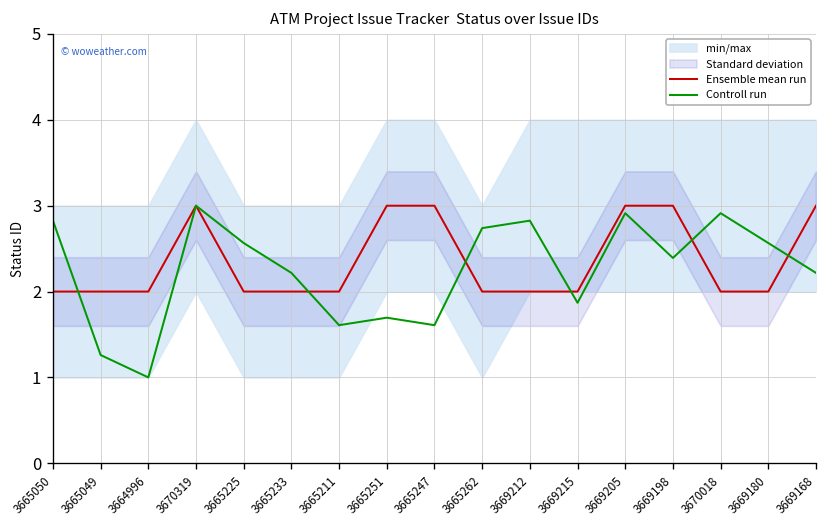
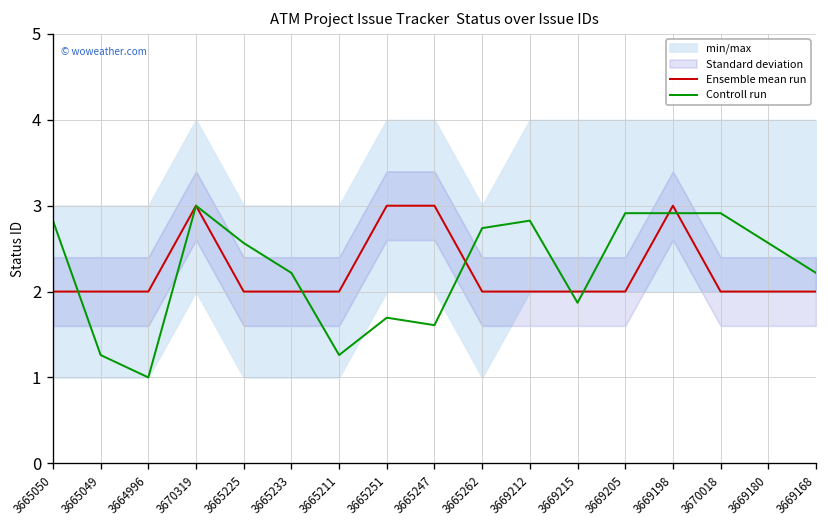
  {
    "Ensemble mean run": {
      "3665050": 2,
      "3665049": 2,
      "3664996": 2,
      "3665225": 2,
      "3665233": 2,
      "3665211": 2,
      "3665251": 3,
      "3665247": 3,
      "3665262": 2,
      "3669212": 2,
      "3669215": 2,
-     "3669205": 3,
+     "3669205": 2,
      "3669198": 3,
      "3670018": 2,
      "3669180": 2,
-     "3669168": 3
+     "3669168": 2
    },
    "Controll run": {
      "3665050": 2.8,
      "3665049": 1.3,
      "3664996": 1.0,
      "3665225": 2.6,
      "3665233": 2.2,
-     "3665211": 1.6,
+     "3665211": 1.3,
      "3665251": 1.7,
      "3665247": 1.6,
      "3665262": 2.7,
      "3669212": 2.8,
      "3669215": 1.9,
      "3669205": 2.9,
-     "3669198": 2.4,
+     "3669198": 2.9,
      "3670018": 2.9,
      "3669180": 2.6,
      "3669168": 2.2
    }
  }
